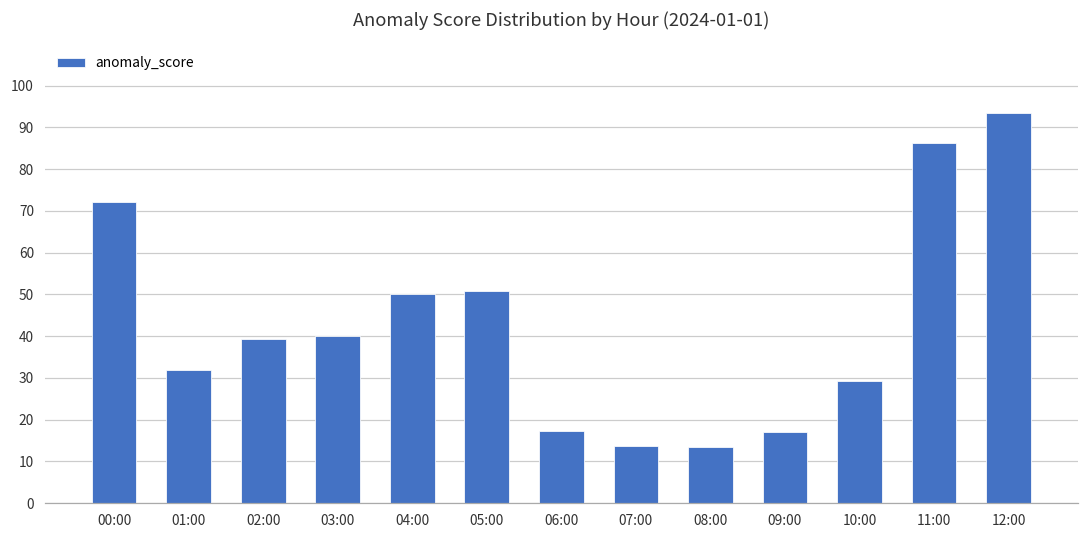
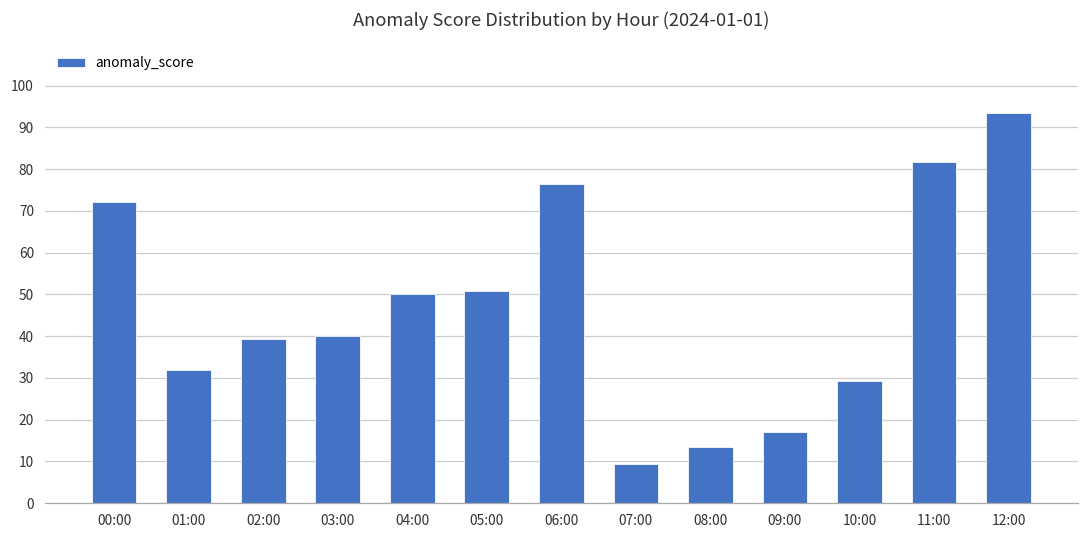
  {
    "00:00": 72,
    "01:00": 32,
    "02:00": 39,
    "03:00": 40,
    "04:00": 50,
    "05:00": 51,
-   "06:00": 17,
-   "07:00": 14,
+   "06:00": 76,
+   "07:00": 9,
    "08:00": 14,
    "09:00": 17,
    "10:00": 29,
-   "11:00": 86,
+   "11:00": 82,
    "12:00": 94
  }
